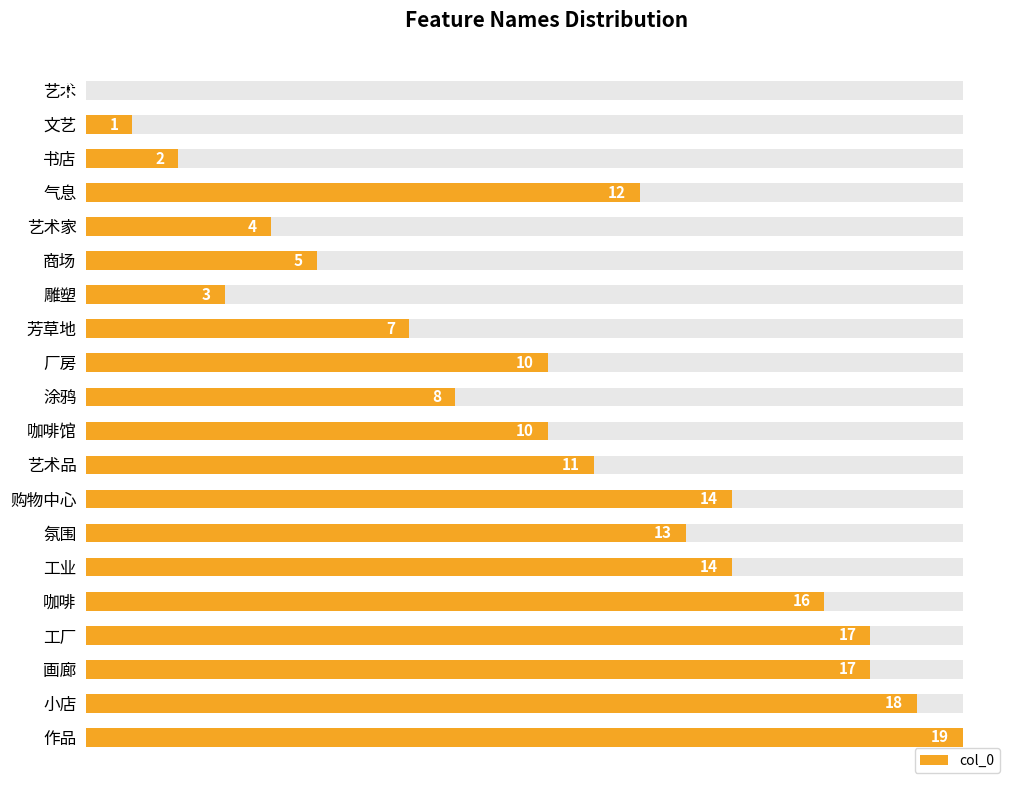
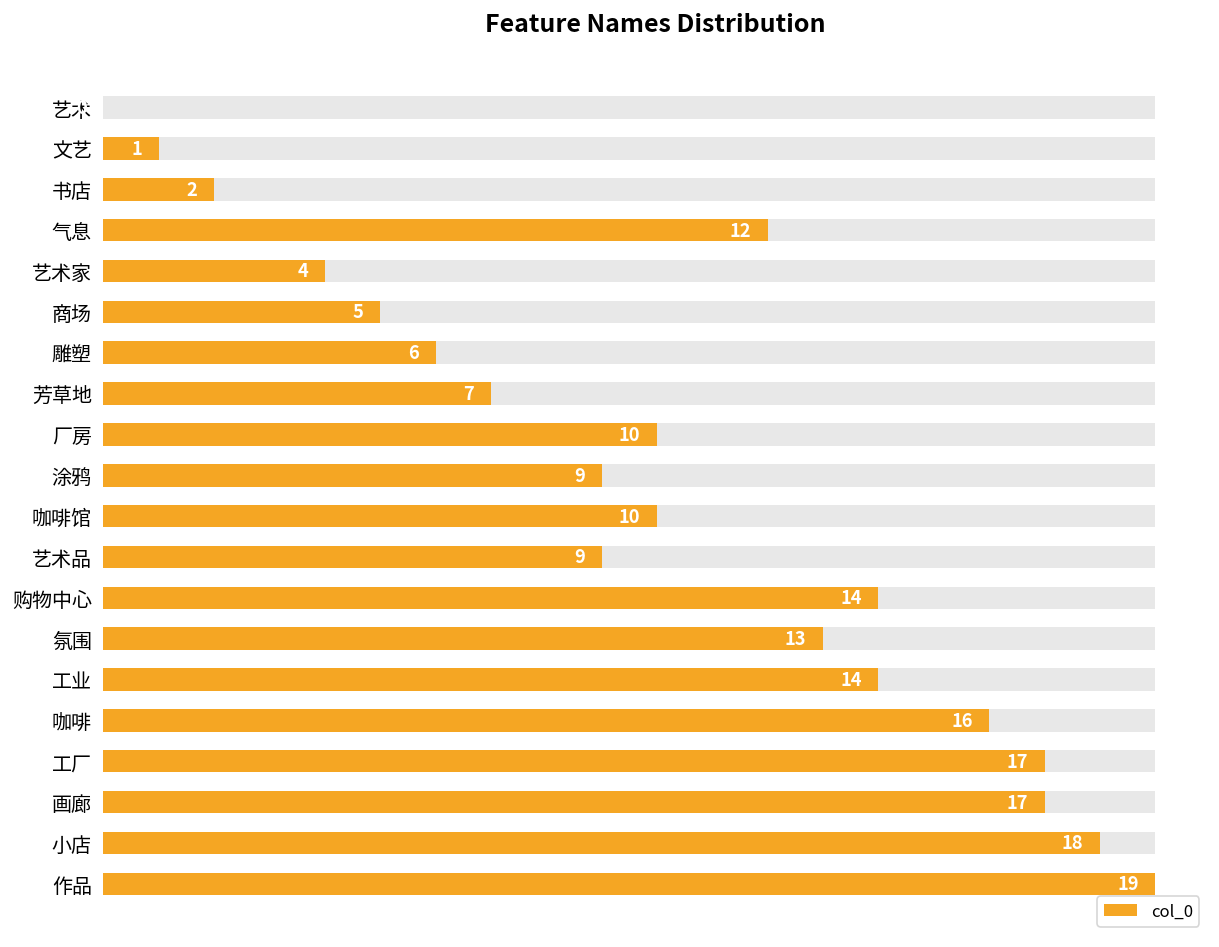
  {
    "col_0": {
-     "雕塑": 3,
-     "涂鸦": 8,
-     "艺术品": 11,
+     "雕塑": 6,
+     "涂鸦": 9,
+     "艺术品": 9,
      "作品": 19
    }
  }
